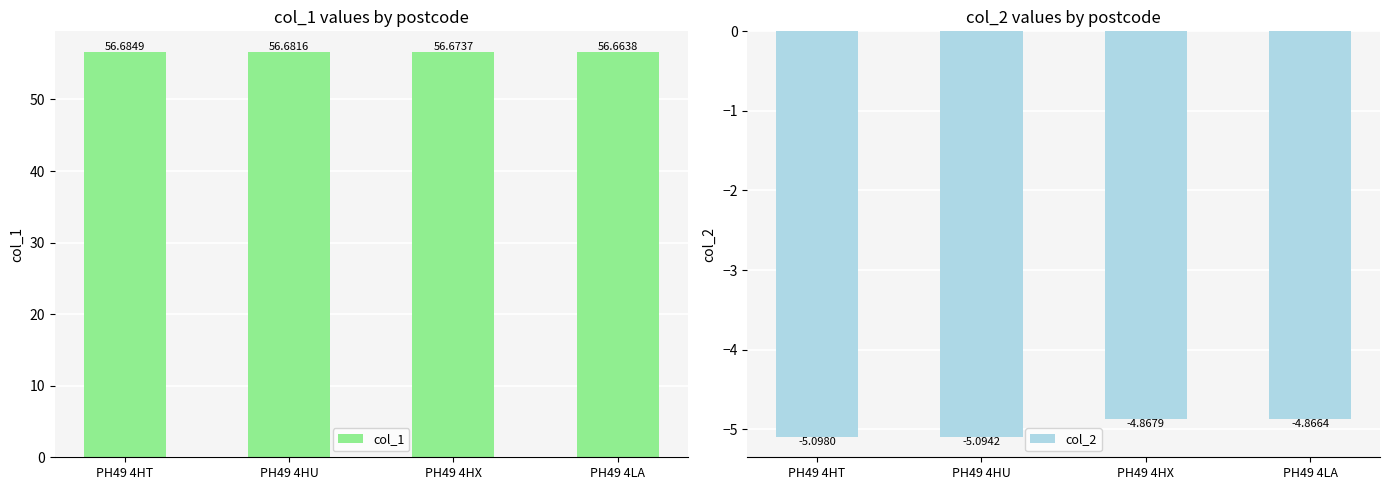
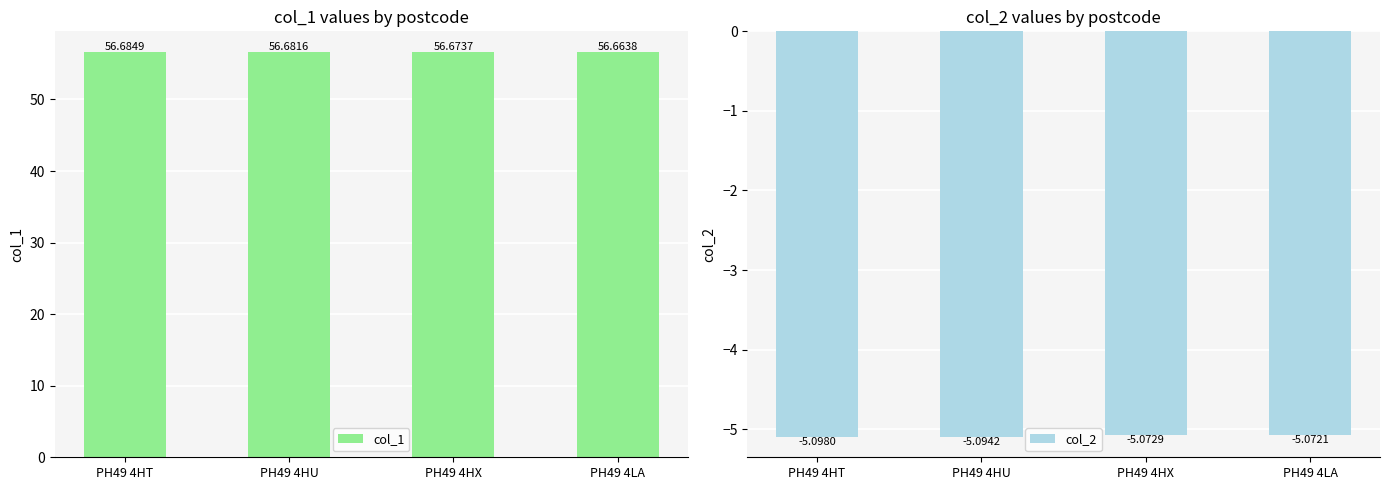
  {
    "col_1 values by postcode": {
      "PH49 4HT": 56.6849,
      "PH49 4HU": 56.6816,
      "PH49 4HX": 56.6737,
      "PH49 4LA": 56.6638
    },
    "col_2 values by postcode": {
      "PH49 4HT": -5.0980,
      "PH49 4HU": -5.0942,
-     "PH49 4HX": -4.8679,
-     "PH49 4LA": -4.8664
+     "PH49 4HX": -5.0729,
+     "PH49 4LA": -5.0721
    }
  }
